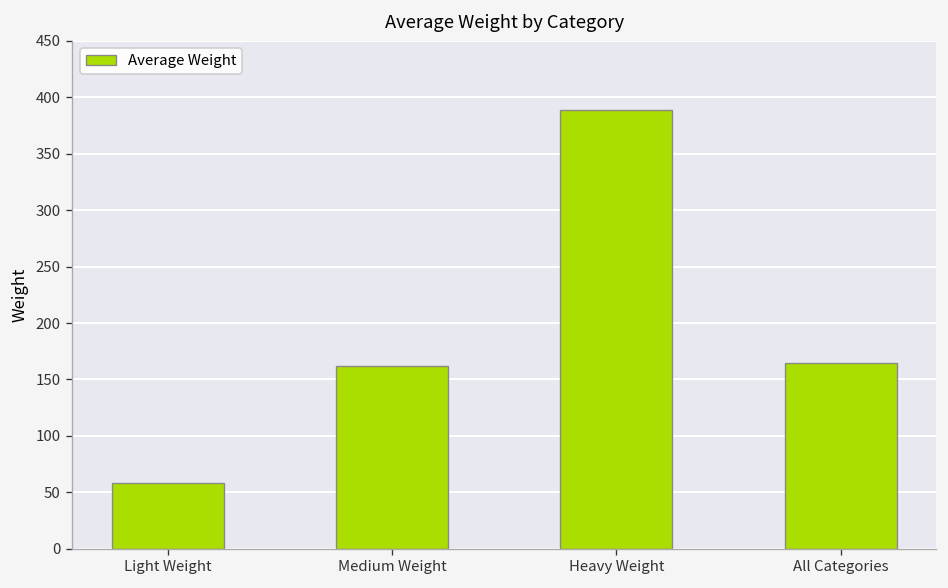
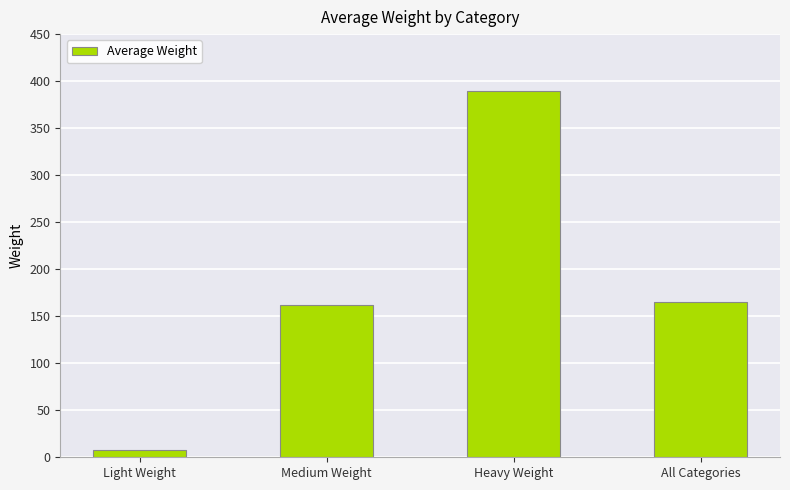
  {
-   "Light Weight": 60,
+   "Light Weight": 10,
    "Medium Weight": 160,
    "Heavy Weight": 390,
    "All Categories": 170
  }
